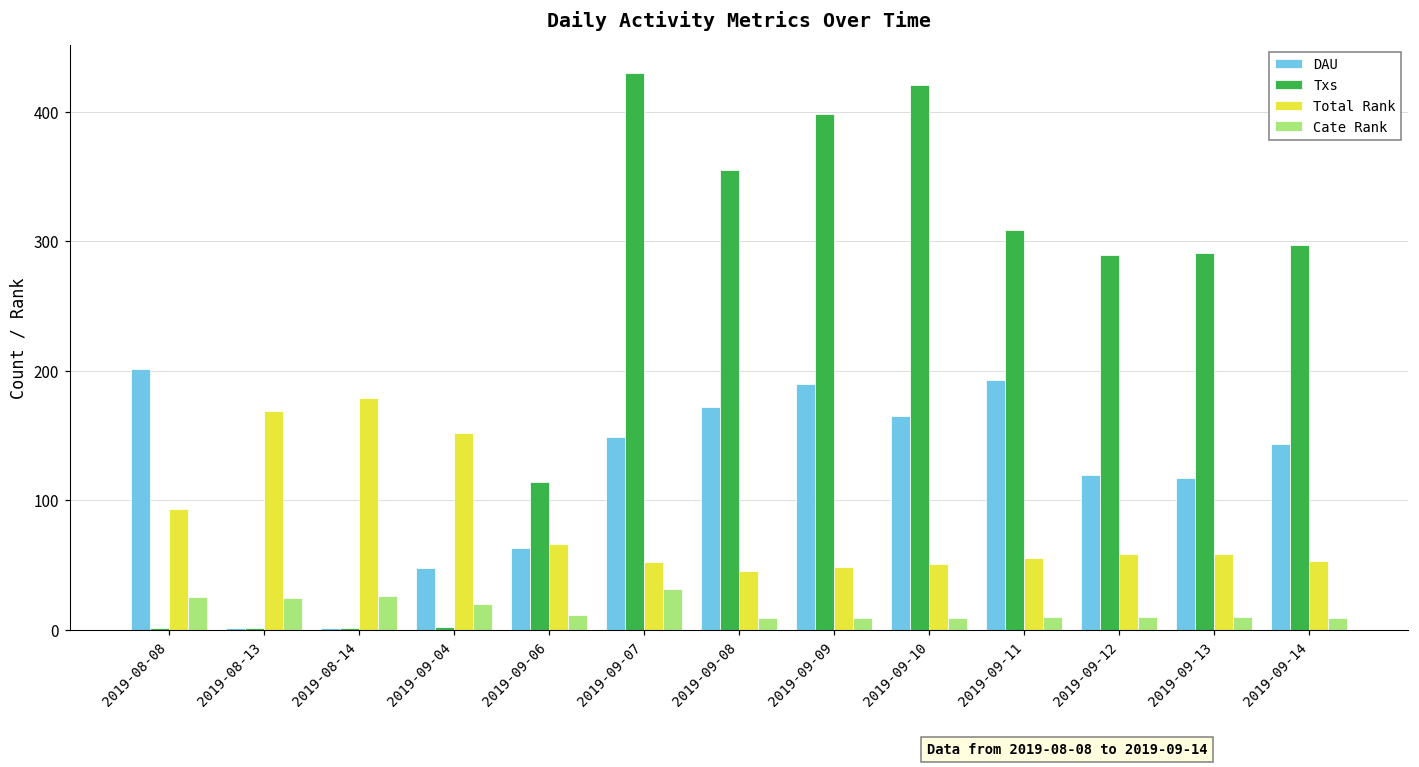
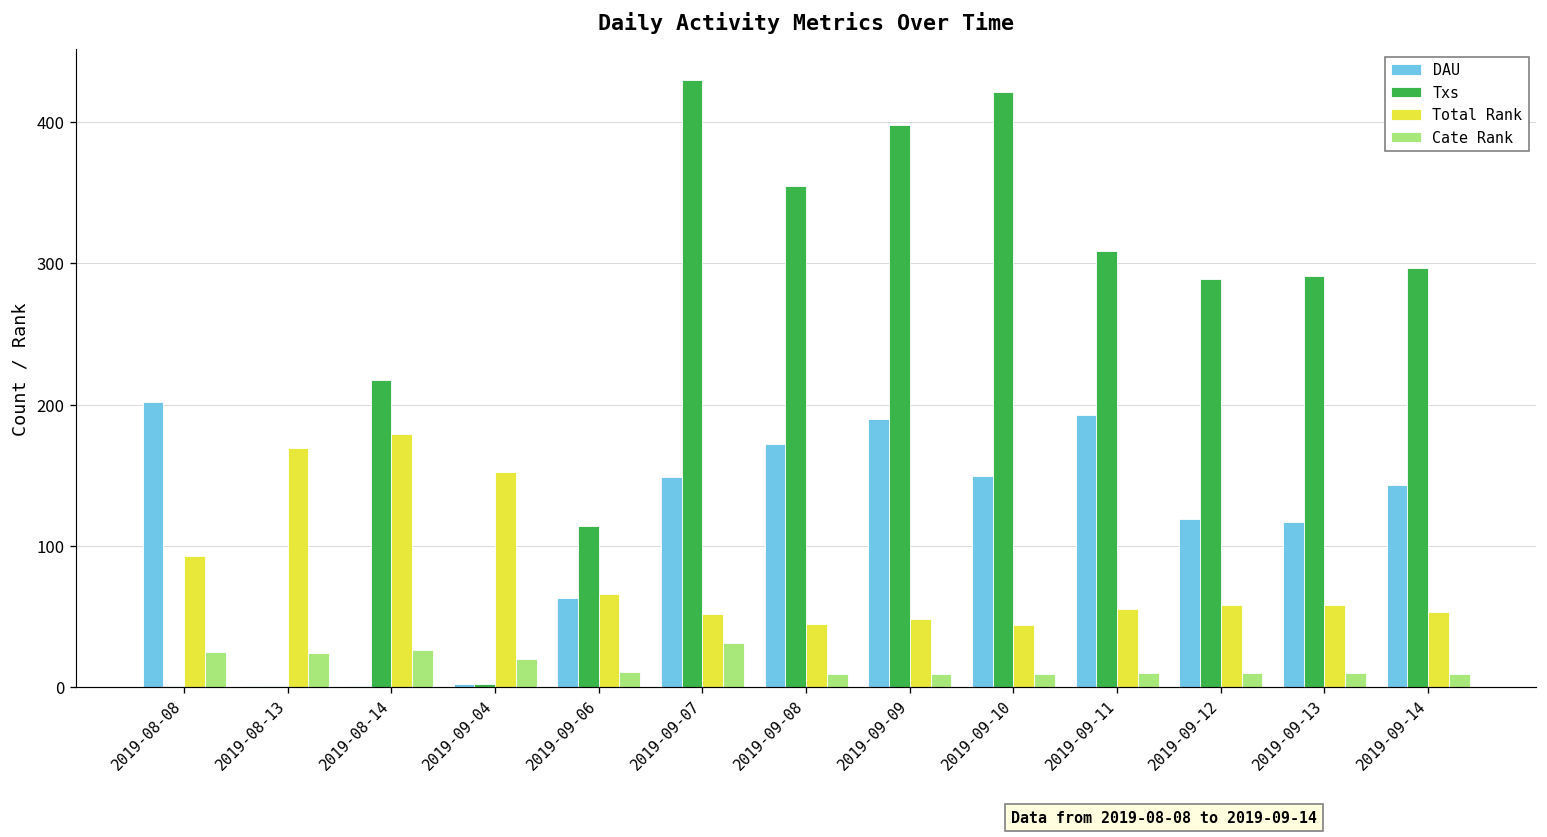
  {
    "DAU": {
      "2019-08-08": 202,
-     "2019-09-04": 48,
+     "2019-09-04": 2,
      "2019-09-06": 63,
      "2019-09-07": 149,
      "2019-09-08": 172,
      "2019-09-09": 190,
-     "2019-09-10": 165,
+     "2019-09-10": 150,
      "2019-09-11": 193,
      "2019-09-12": 119,
      "2019-09-13": 117,
      "2019-09-14": 143
    },
    "Txs": {
-     "2019-08-14": 1,
+     "2019-08-14": 218,
      "2019-09-06": 114,
      "2019-09-07": 430,
      "2019-09-08": 355,
      "2019-09-09": 398,
      "2019-09-10": 421,
      "2019-09-11": 309,
      "2019-09-12": 289,
      "2019-09-13": 291,
      "2019-09-14": 297
    },
    "Total Rank": {
      "2019-08-08": 93,
      "2019-08-13": 169,
      "2019-08-14": 179,
      "2019-09-04": 152,
      "2019-09-06": 66,
      "2019-09-07": 52,
      "2019-09-08": 45,
      "2019-09-09": 48,
-     "2019-09-10": 51,
+     "2019-09-10": 44,
      "2019-09-11": 55,
      "2019-09-12": 58,
      "2019-09-13": 58,
      "2019-09-14": 53
    },
    "Cate Rank": {
      "2019-08-08": 25,
      "2019-08-13": 24,
      "2019-08-14": 26,
      "2019-09-04": 20,
      "2019-09-06": 11,
      "2019-09-07": 31,
      "2019-09-08": 9,
      "2019-09-09": 9,
      "2019-09-10": 9,
      "2019-09-11": 10,
      "2019-09-12": 10,
      "2019-09-13": 10,
      "2019-09-14": 9
    }
  }
